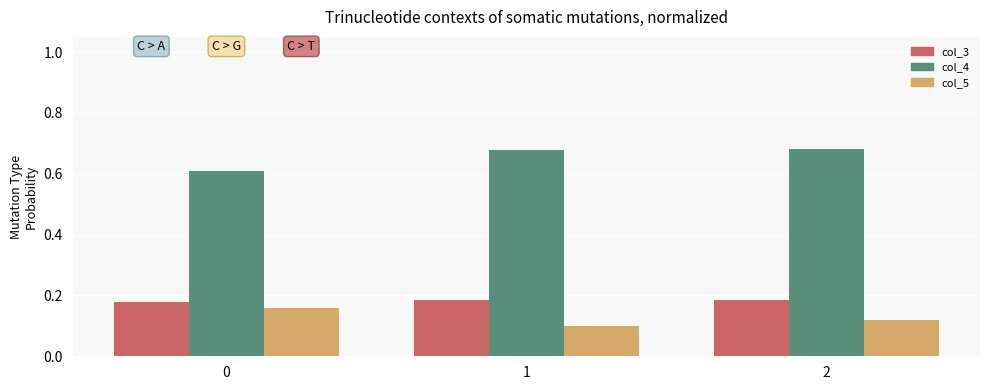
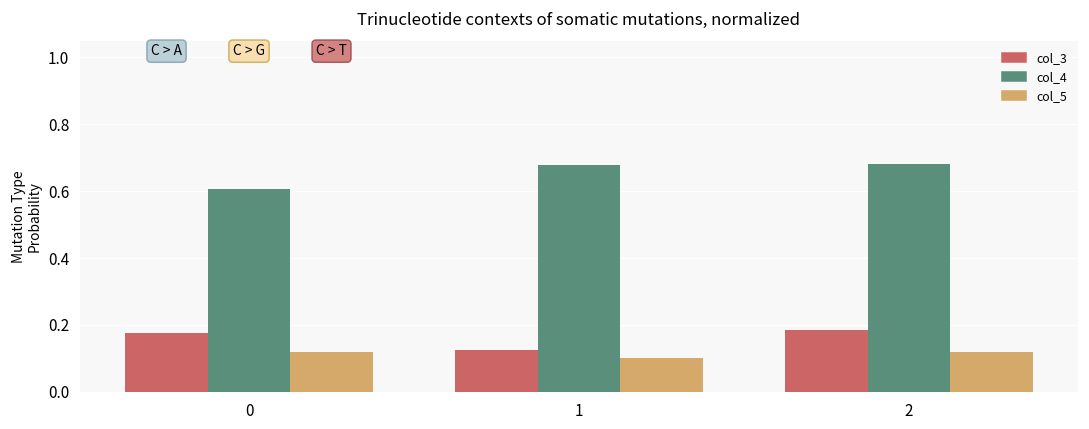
  {
    "col_3": {
      "0": 0.18,
-     "1": 0.19,
+     "1": 0.12,
      "2": 0.19
    },
    "col_4": {
      "0": 0.61,
      "1": 0.68,
      "2": 0.68
    },
    "col_5": {
-     "0": 0.16,
+     "0": 0.12,
      "1": 0.10,
      "2": 0.12
    }
  }
